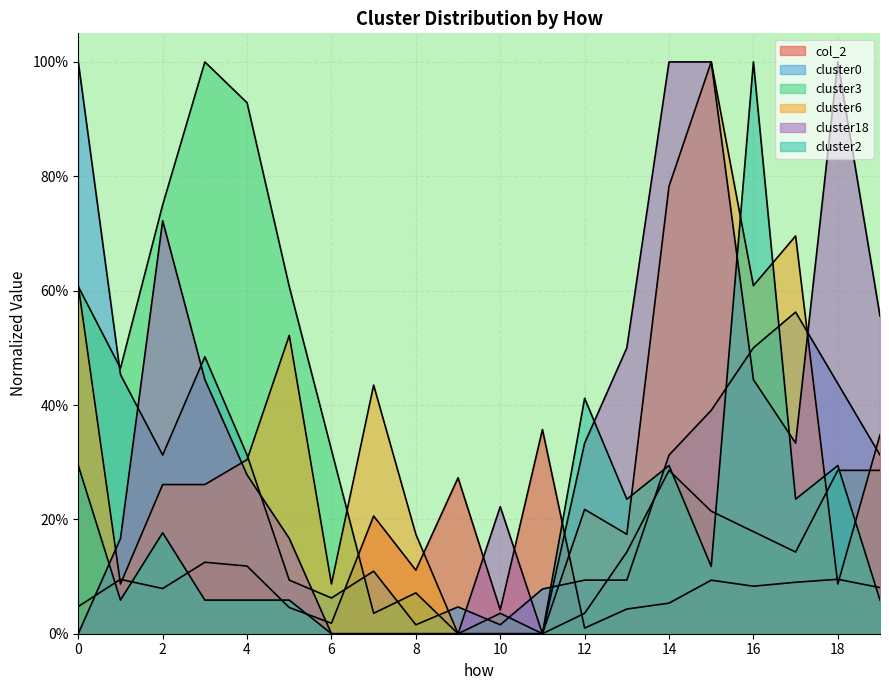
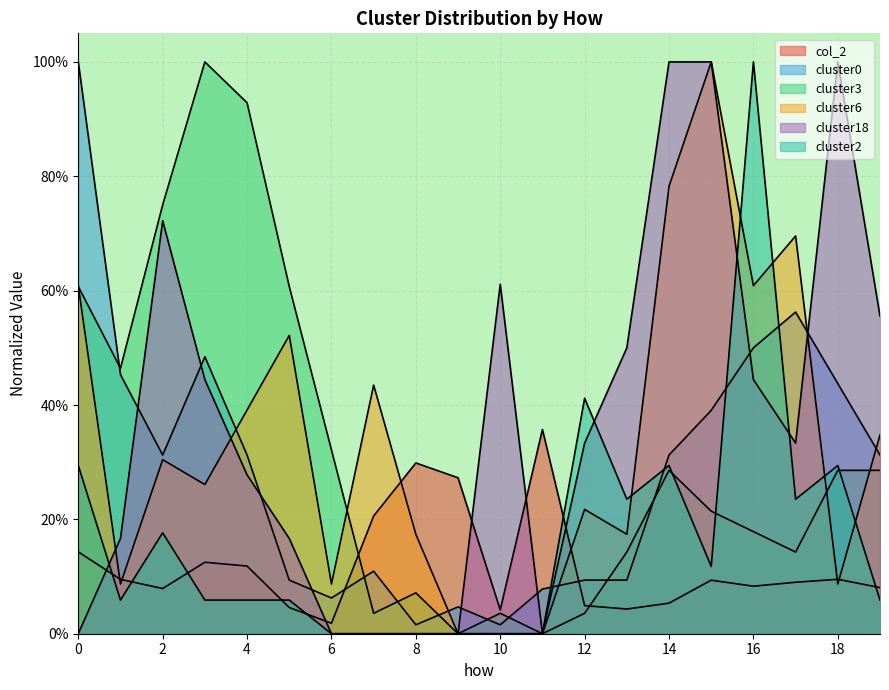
  {
    "col_2": {
-     "0": "5%",
+     "0": "14%",
      "2": "8%",
      "4": "12%",
      "6": "2%",
-     "8": "11%",
+     "8": "30%",
      "10": "4%",
-     "12": "1%",
+     "12": "5%",
      "14": "5%",
      "16": "8%",
      "18": "10%"
    },
    "cluster6": {
-     "2": "26%",
-     "4": "30%",
+     "2": "30%",
+     "4": "39%",
      "6": "9%",
      "8": "17%",
      "12": "22%",
      "14": "78%",
      "16": "61%",
      "18": "9%"
    },
    "cluster18": {
      "0": "0%",
      "2": "72%",
      "4": "28%",
-     "10": "22%",
+     "10": "61%",
      "12": "33%",
      "14": "100%",
      "16": "44%"
    }
  }
